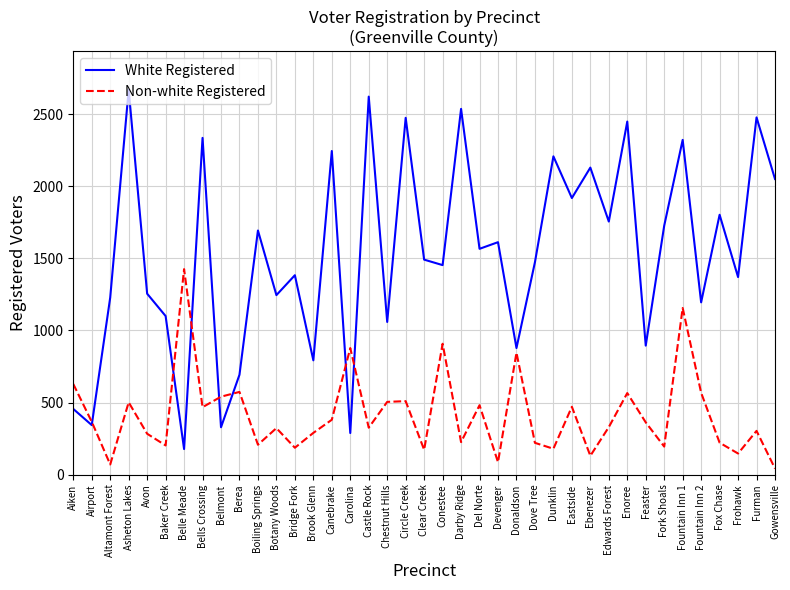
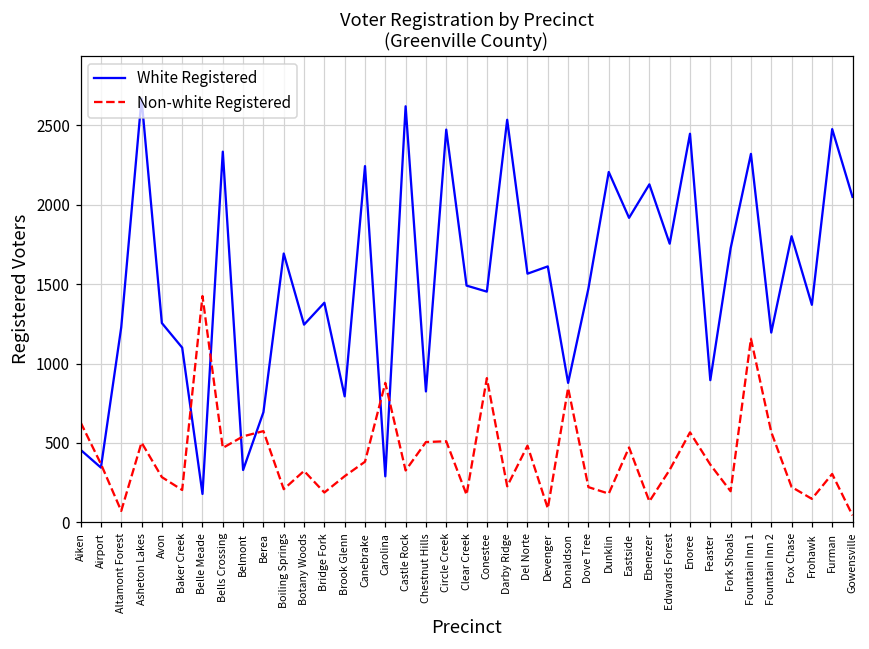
  {
    "White Registered": {
      "Aiken": 460,
      "Airport": 340,
      "Altamont Forest": 1230,
      "Avon": 1260,
      "Baker Creek": 1100,
      "Belle Meade": 180,
      "Bells Crossing": 2340,
      "Belmont": 330,
      "Berea": 690,
      "Boiling Springs": 1690,
      "Botany Woods": 1250,
      "Bridge Fork": 1380,
      "Brook Glenn": 790,
      "Canebrake": 2240,
      "Carolina": 290,
      "Castle Rock": 2620,
-     "Chestnut Hills": 1060,
+     "Chestnut Hills": 820,
      "Circle Creek": 2470,
      "Clear Creek": 1490,
      "Conestee": 1450,
      "Darby Ridge": 2540,
      "Del Norte": 1570,
      "Devenger": 1610,
      "Donaldson": 880,
      "Dove Tree": 1470,
      "Dunklin": 2210,
      "Eastside": 1920,
      "Ebenezer": 2130,
      "Edwards Forest": 1760,
      "Enoree": 2450,
      "Feaster": 900,
      "Fork Shoals": 1730,
      "Fountain Inn 1": 2320,
      "Fountain Inn 2": 1200,
      "Fox Chase": 1800,
      "Frohawk": 1370,
      "Furman": 2480,
      "Gowensville": 2050
    },
    "Non-white Registered": {
      "Aiken": 630,
      "Airport": 370,
      "Altamont Forest": 70,
      "Asheton Lakes": 500,
      "Avon": 280,
      "Baker Creek": 200,
      "Belle Meade": 1430,
      "Bells Crossing": 470,
      "Belmont": 540,
      "Berea": 570,
      "Boiling Springs": 210,
      "Botany Woods": 320,
      "Bridge Fork": 190,
      "Brook Glenn": 290,
      "Canebrake": 380,
      "Carolina": 880,
      "Castle Rock": 330,
      "Chestnut Hills": 510,
      "Circle Creek": 510,
      "Clear Creek": 170,
      "Conestee": 910,
      "Darby Ridge": 230,
      "Del Norte": 480,
      "Devenger": 90,
      "Donaldson": 850,
      "Dove Tree": 220,
      "Dunklin": 180,
      "Eastside": 470,
      "Ebenezer": 130,
      "Edwards Forest": 330,
      "Enoree": 570,
      "Feaster": 360,
      "Fork Shoals": 200,
      "Fountain Inn 1": 1160,
      "Fountain Inn 2": 570,
      "Fox Chase": 220,
      "Frohawk": 150,
      "Furman": 300,
      "Gowensville": 40
    }
  }
